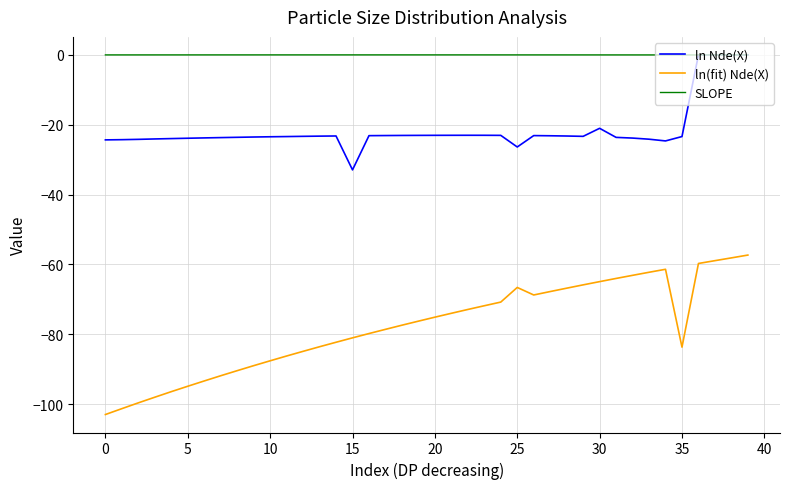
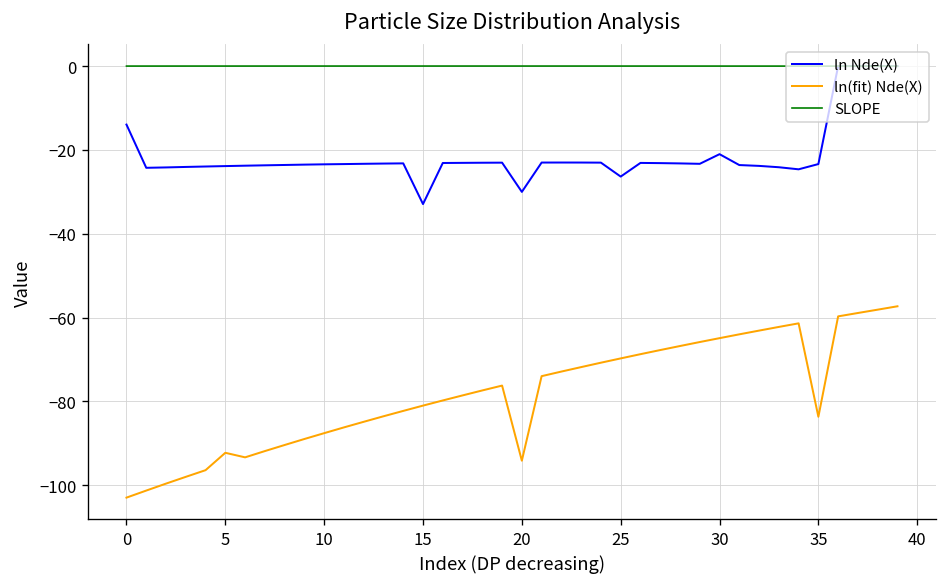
  {
    "ln Nde(X)": {
-     "0": -24,
+     "0": -14,
      "5": -24,
      "10": -23,
      "15": -33,
-     "20": -23,
+     "20": -30,
      "25": -26,
      "30": -21,
      "35": -23
    },
    "ln(fit) Nde(X)": {
      "0": -103,
-     "5": -95,
+     "5": -92,
      "10": -88,
      "15": -81,
-     "20": -75,
-     "25": -67,
+     "20": -94,
+     "25": -70,
      "30": -65,
      "35": -84
    },
    "SLOPE": {
      "0": 0,
      "5": 0,
      "10": 0,
      "15": 0,
      "20": 0,
      "25": 0,
      "30": 0
    }
  }
